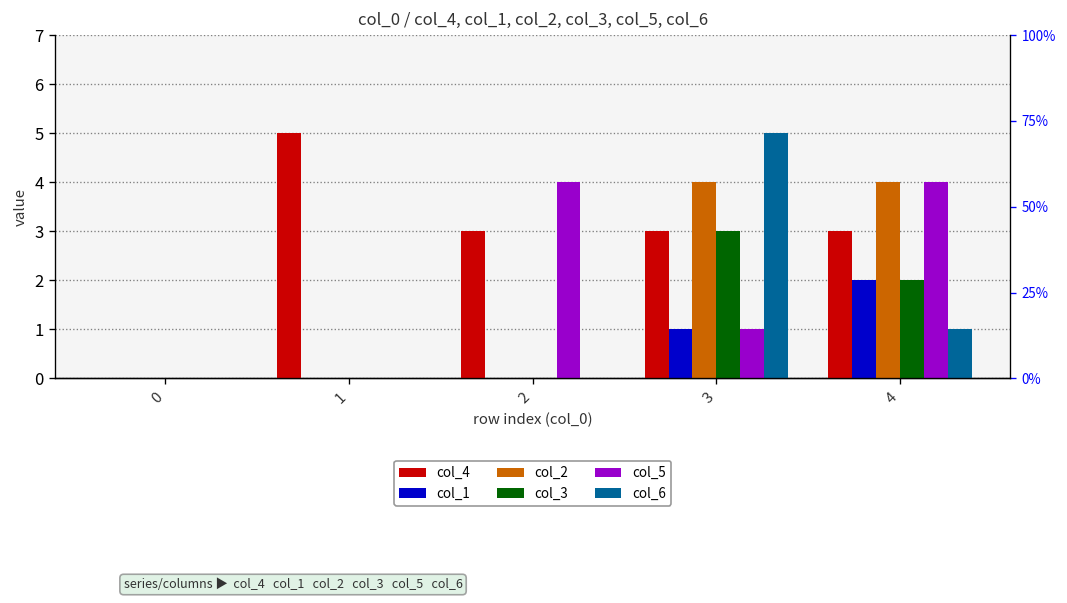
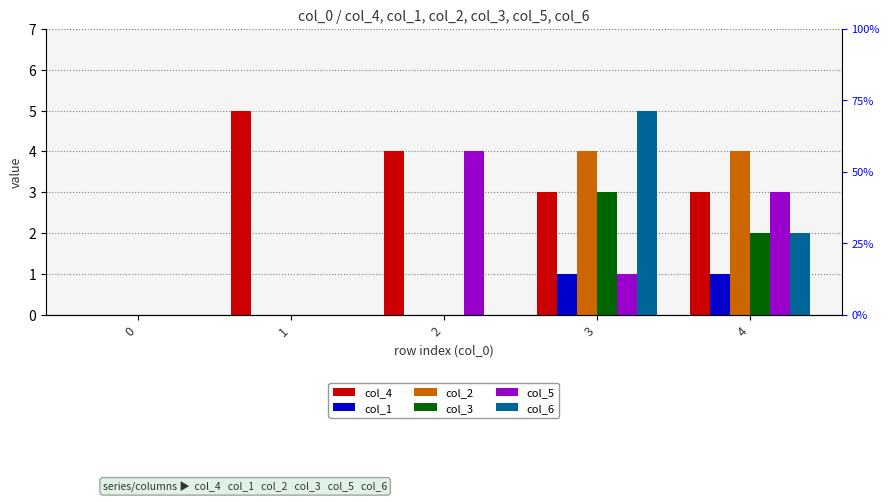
  {
    "col_4": {
      "0": 0,
      "1": 5,
-     "2": 3,
+     "2": 4,
      "3": 3,
      "4": 3
    },
    "col_1": {
      "0": 0,
      "1": 0,
      "2": 0,
      "3": 1,
-     "4": 2
+     "4": 1
    },
    "col_2": {
      "0": 0,
      "1": 0,
      "2": 0,
      "3": 4,
      "4": 4
    },
    "col_3": {
      "0": 0,
      "1": 0,
      "2": 0,
      "3": 3,
      "4": 2
    },
    "col_5": {
      "0": 0,
      "1": 0,
      "2": 4,
      "3": 1,
-     "4": 4
+     "4": 3
    },
    "col_6": {
      "0": 0,
      "1": 0,
      "2": 0,
      "3": 5,
-     "4": 1
+     "4": 2
    }
  }
